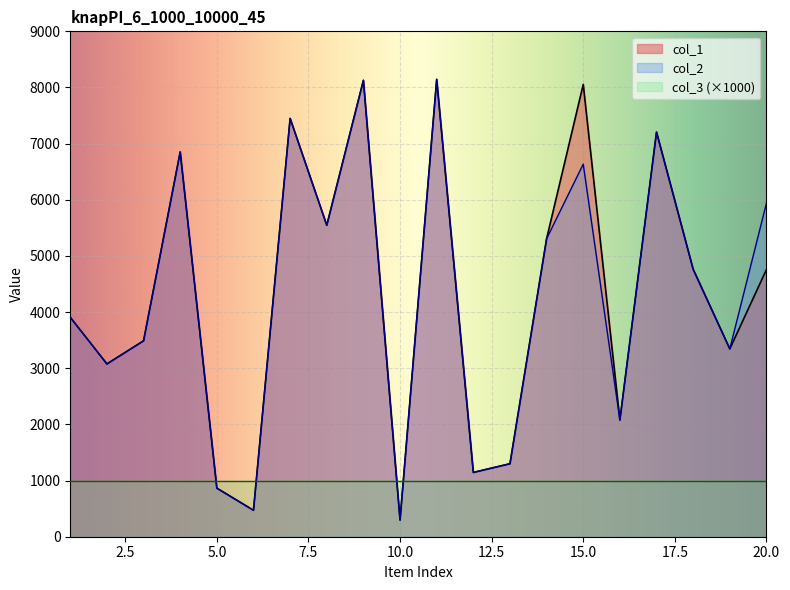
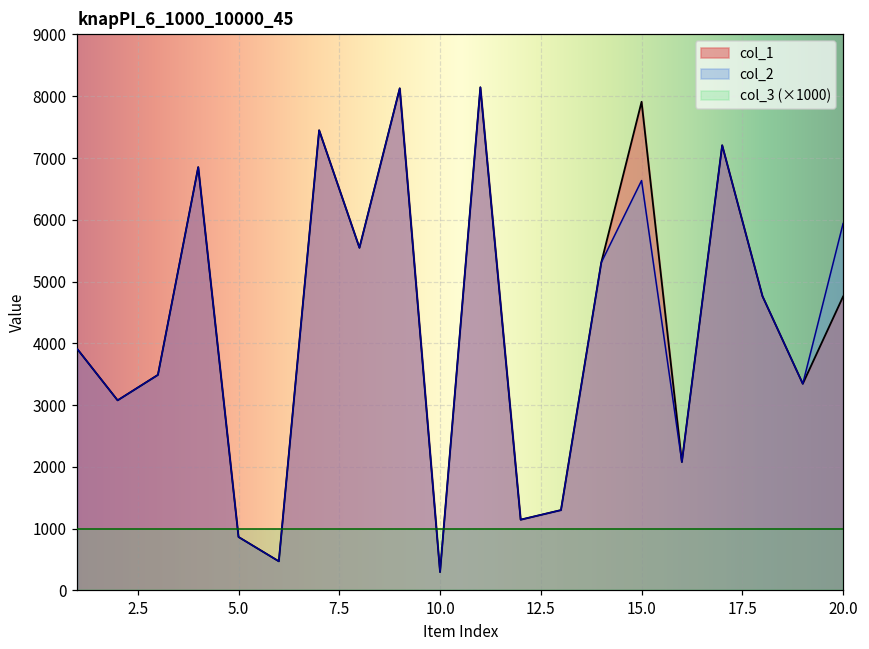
  {
    "col_1": {
-     "15.0": 8100,
+     "15.0": 7900,
      "20.0": 4800
    },
    "col_2": {
      "15.0": 6600,
      "20.0": 5900
    },
    "col_3 (×1000)": {
      "5.0": 1000,
      "10.0": 1000,
      "15.0": 1000,
      "20.0": 1000
    }
  }
